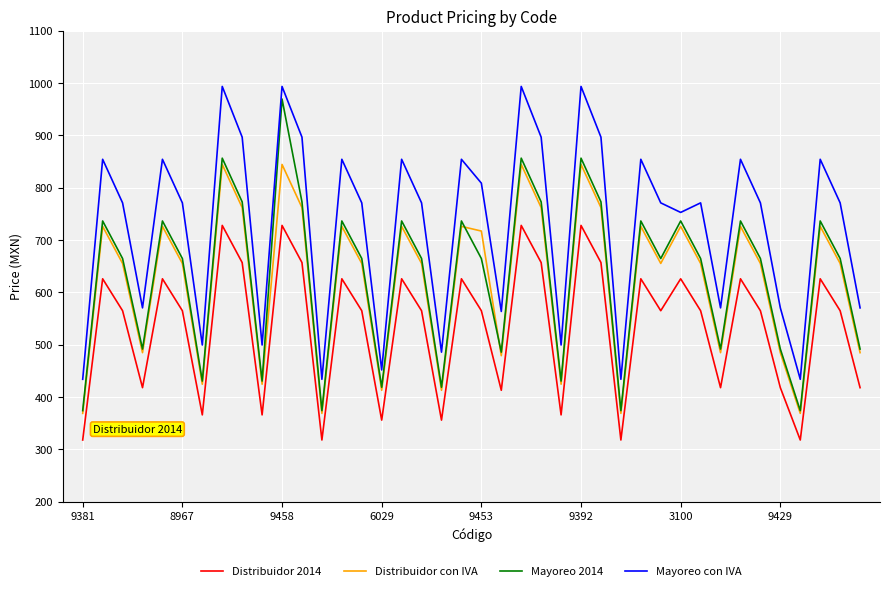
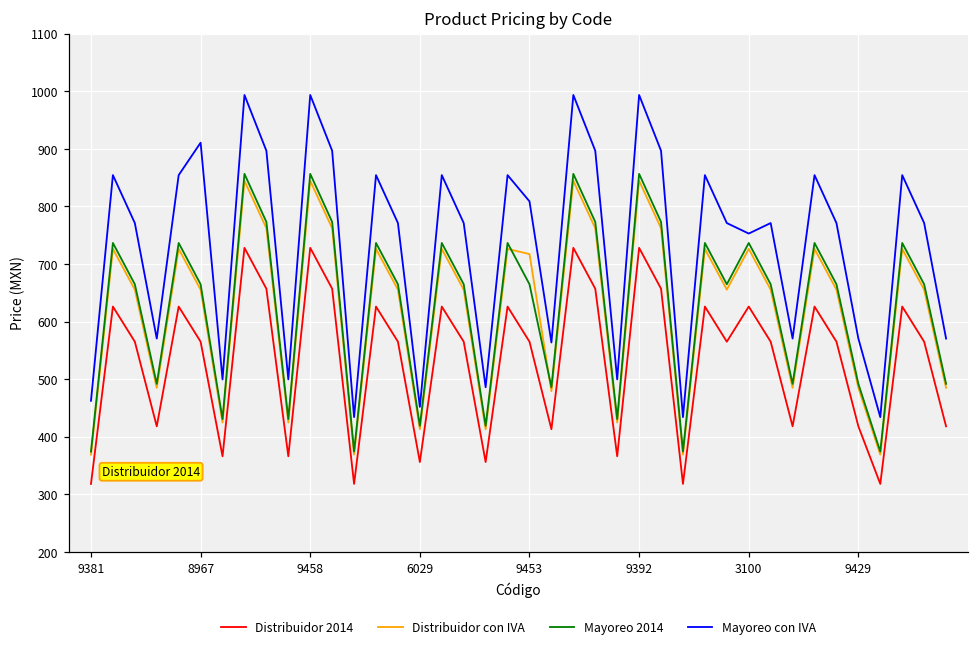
  {
    "Distribuidor 2014": {
      "8967": 570,
      "9458": 730,
      "6029": 360,
      "9453": 570,
      "9392": 730,
      "3100": 630,
      "9429": 420
    },
    "Distribuidor con IVA": {
      "9381": 370,
      "8967": 660,
      "9458": 840,
      "6029": 410,
      "9453": 720,
      "9392": 840,
      "3100": 730,
      "9429": 480
    },
    "Mayoreo 2014": {
      "9381": 370,
      "8967": 660,
-     "9458": 970,
+     "9458": 860,
      "6029": 420,
      "9453": 660,
      "9392": 860,
      "3100": 740,
      "9429": 490
    },
    "Mayoreo con IVA": {
-     "9381": 430,
-     "8967": 770,
+     "9381": 460,
+     "8967": 910,
      "9458": 990,
      "6029": 450,
      "9453": 810,
      "9392": 990,
      "3100": 750,
      "9429": 570
    }
  }
